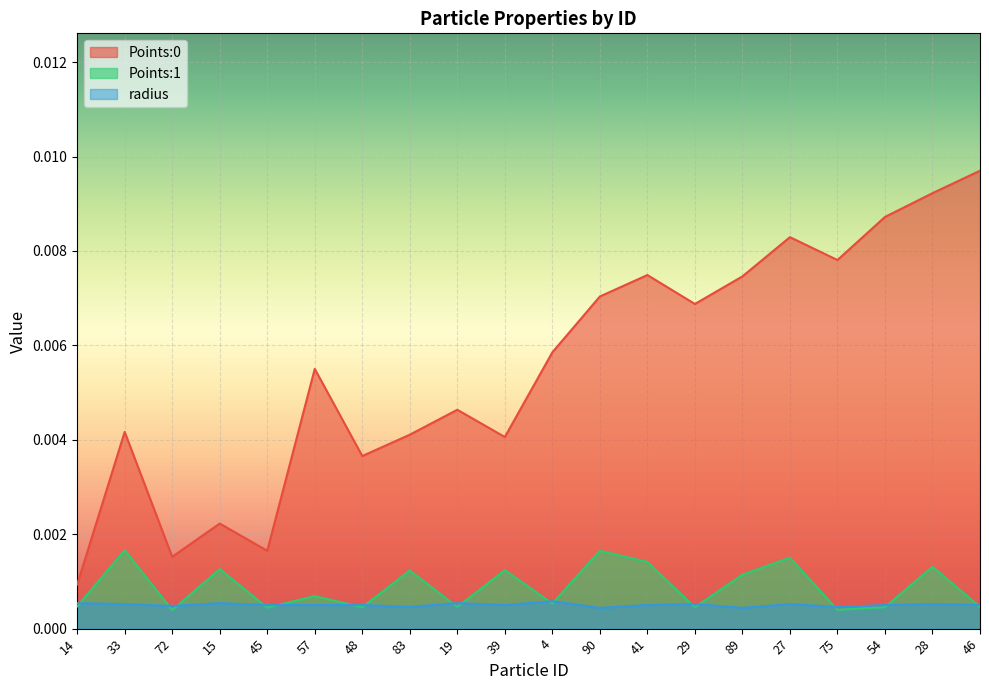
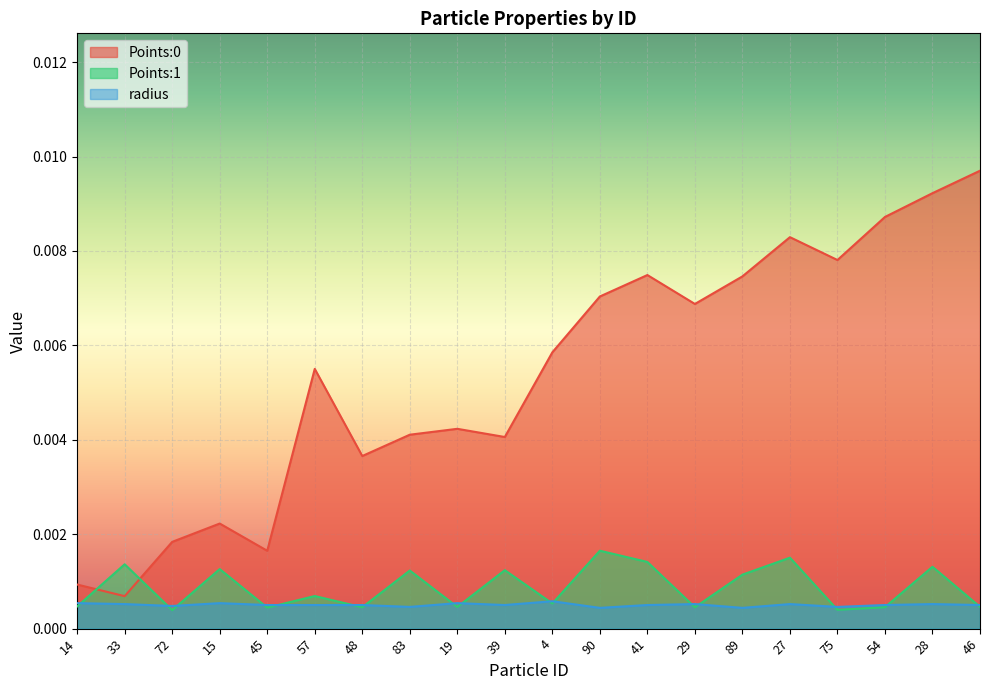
  {
    "Points:0": {
      "14": 0.0009,
-     "33": 0.0042,
-     "72": 0.0015,
+     "33": 0.0007,
+     "72": 0.0018,
      "15": 0.0022,
      "45": 0.0016,
      "57": 0.0055,
      "48": 0.0037,
      "83": 0.0041,
-     "19": 0.0046,
+     "19": 0.0042,
      "39": 0.0041,
      "4": 0.0059,
      "90": 0.0070,
      "41": 0.0075,
      "29": 0.0069,
      "89": 0.0075,
      "27": 0.0083,
      "75": 0.0078,
      "54": 0.0087,
      "28": 0.0092,
      "46": 0.0097
    },
    "Points:1": {
      "14": 0.0005,
-     "33": 0.0017,
+     "33": 0.0014,
      "72": 0.0004,
      "15": 0.0013,
      "45": 0.0004,
      "57": 0.0007,
      "83": 0.0012,
      "19": 0.0005,
      "39": 0.0012,
      "90": 0.0017,
      "41": 0.0014,
      "29": 0.0005,
      "89": 0.0011,
      "27": 0.0015,
      "75": 0.0004,
      "28": 0.0013
    },
    "radius": {
      "14": 0.0005,
      "33": 0.0005,
      "72": 0.0005,
      "15": 0.0005,
      "45": 0.0005,
      "57": 0.0005,
      "83": 0.0005,
      "19": 0.0005,
      "39": 0.0005,
      "90": 0.0004,
      "41": 0.0005,
      "29": 0.0005,
      "89": 0.0004,
      "27": 0.0005,
      "75": 0.0005,
      "28": 0.0005
    }
  }
